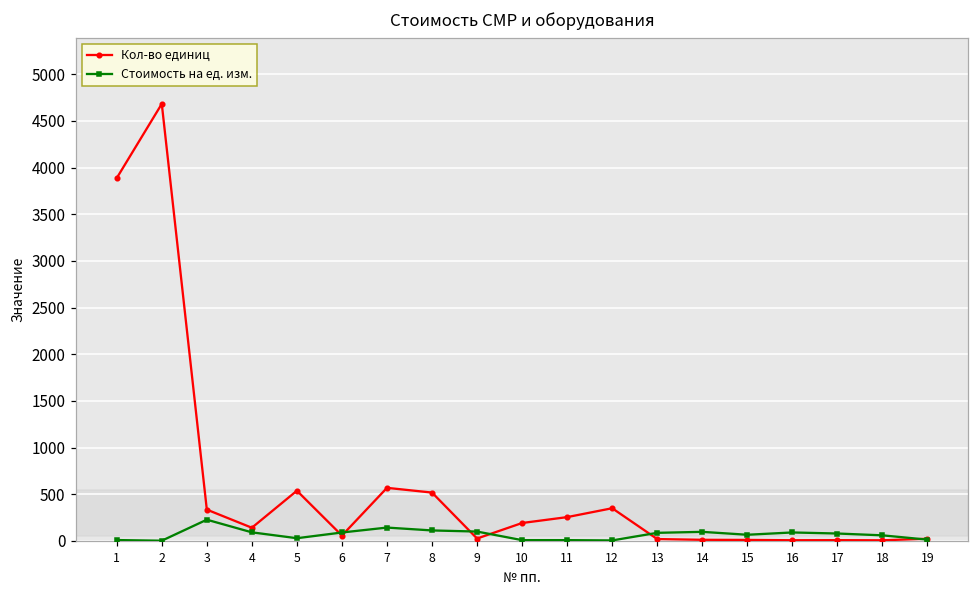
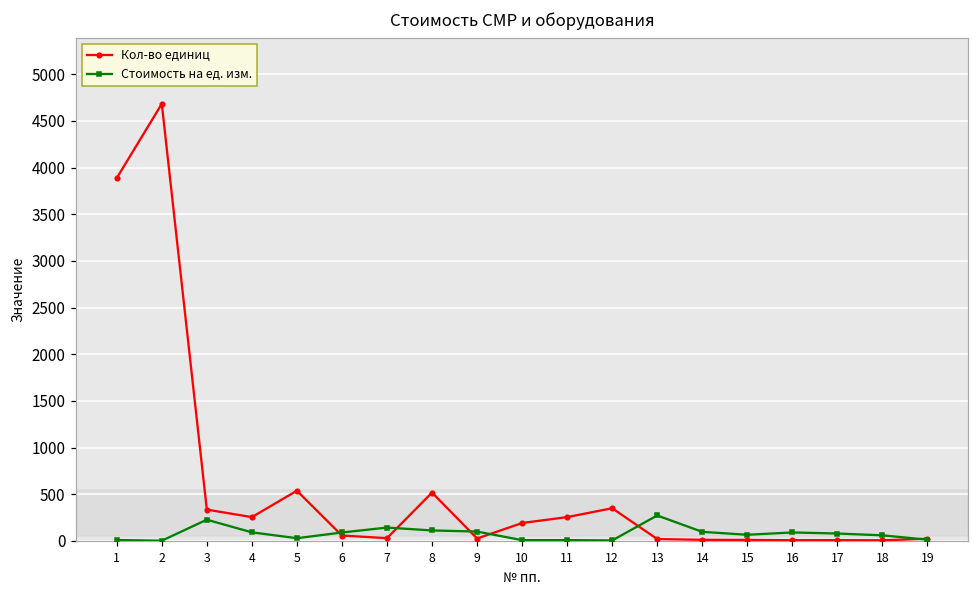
  {
    "Кол-во единиц": {
      "1": 3900,
      "2": 4700,
      "3": 300,
-     "4": 100,
+     "4": 300,
      "5": 500,
      "6": 100,
-     "7": 600,
+     "7": 0,
      "8": 500,
      "9": 0,
      "10": 200,
      "11": 300,
      "12": 400,
      "13": 0,
      "14": 0,
      "15": 0,
      "16": 0,
      "17": 0,
      "18": 0
    },
    "Стоимость на ед. изм.": {
      "1": 0,
      "2": 0,
      "3": 200,
      "4": 100,
      "5": 0,
      "6": 100,
      "7": 100,
      "8": 100,
      "9": 100,
      "10": 0,
      "11": 0,
      "12": 0,
-     "13": 100,
+     "13": 300,
      "14": 100,
      "15": 100,
      "16": 100,
      "17": 100,
      "18": 100
    }
  }
